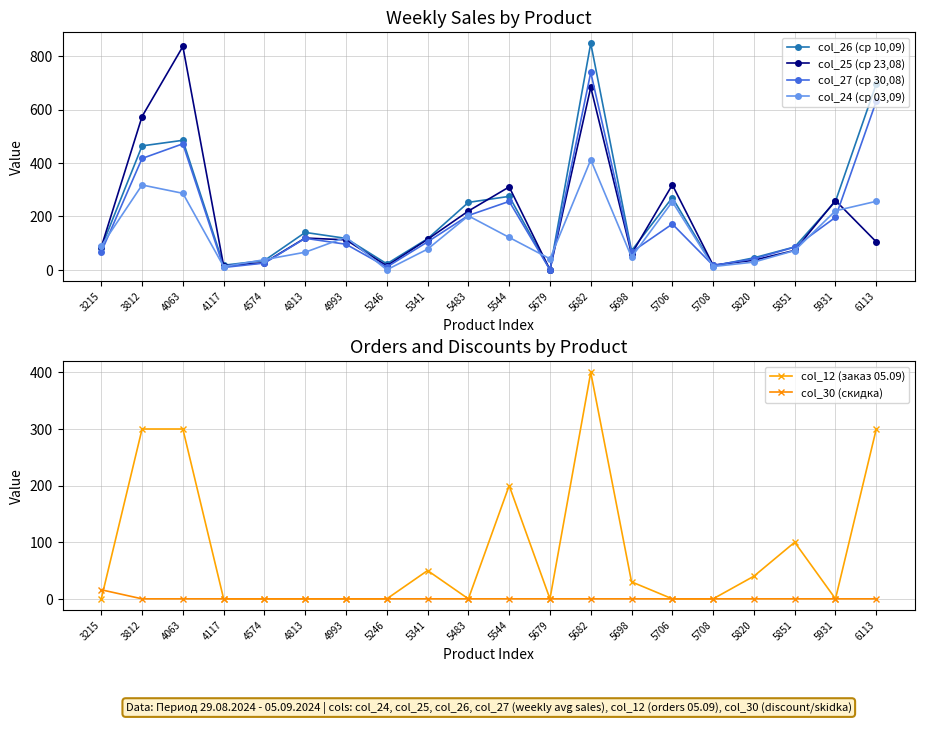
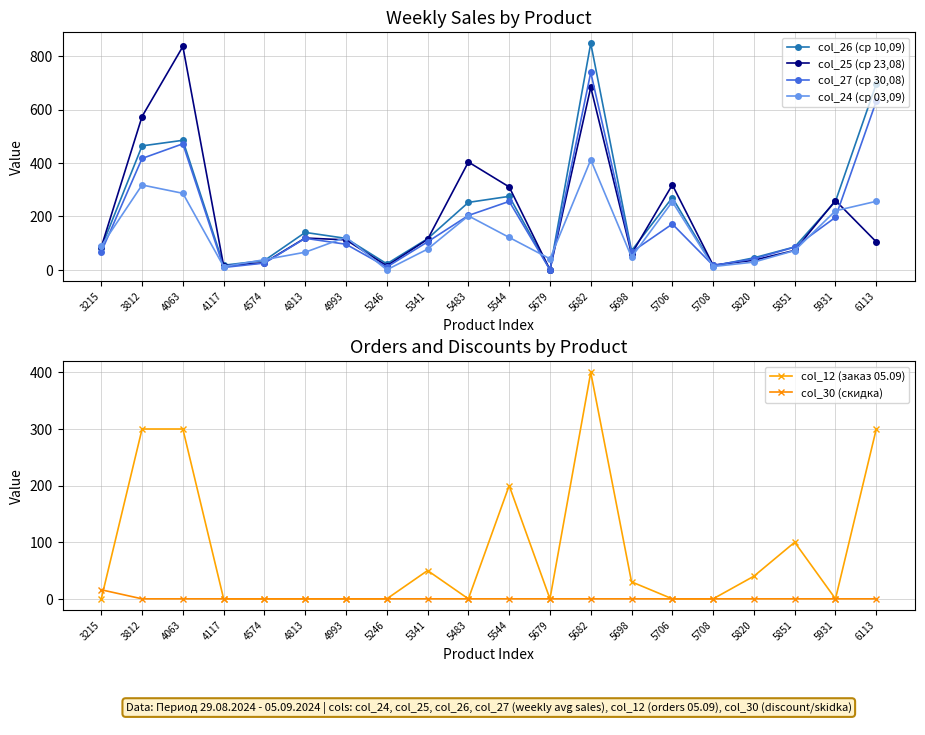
  {
    "Weekly Sales by Product": {
      "col_25 (ср 23,08)": {
        "3812": 570,
        "4063": 840,
-       "5483": 220,
+       "5483": 400,
        "5544": 310,
        "5682": 680,
        "5706": 320,
        "6113": 100
      }
    }
  }
